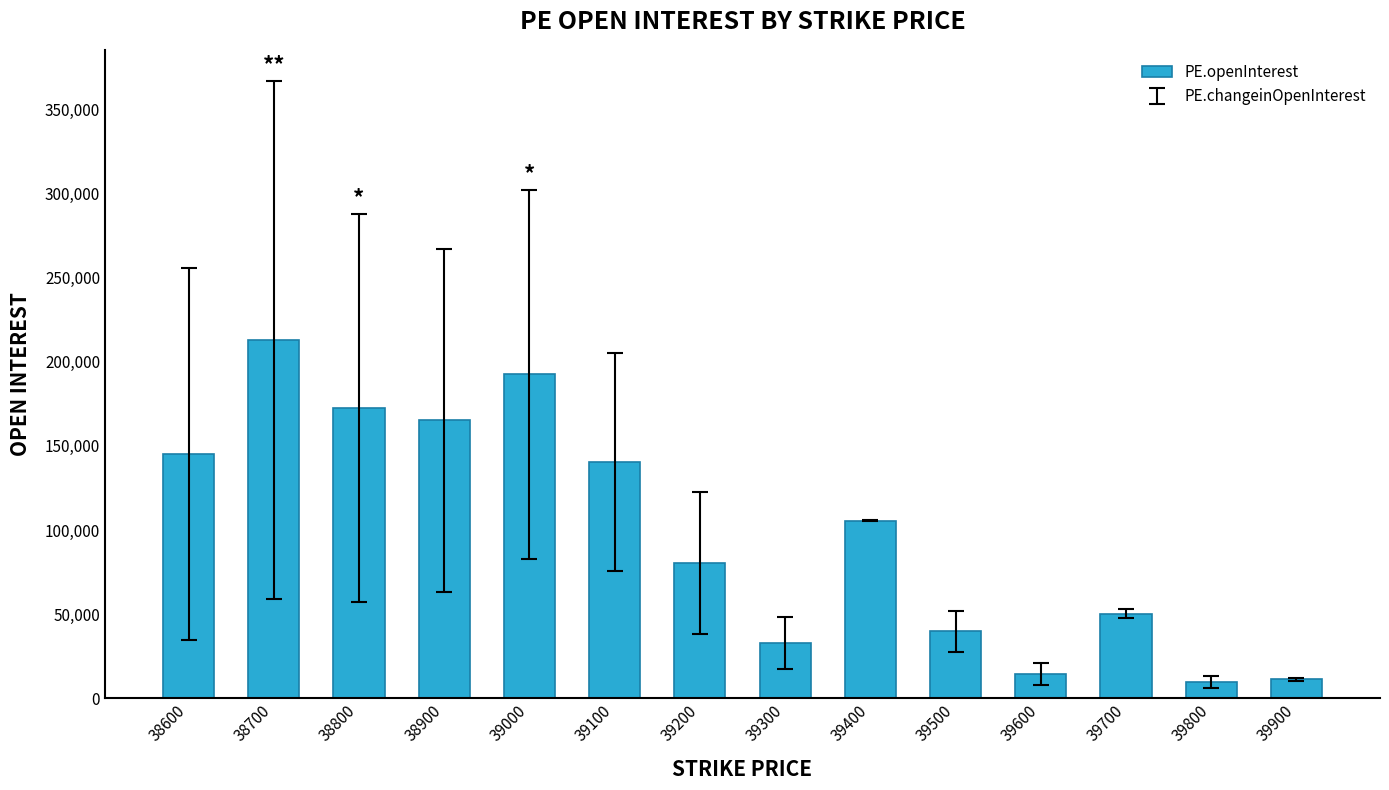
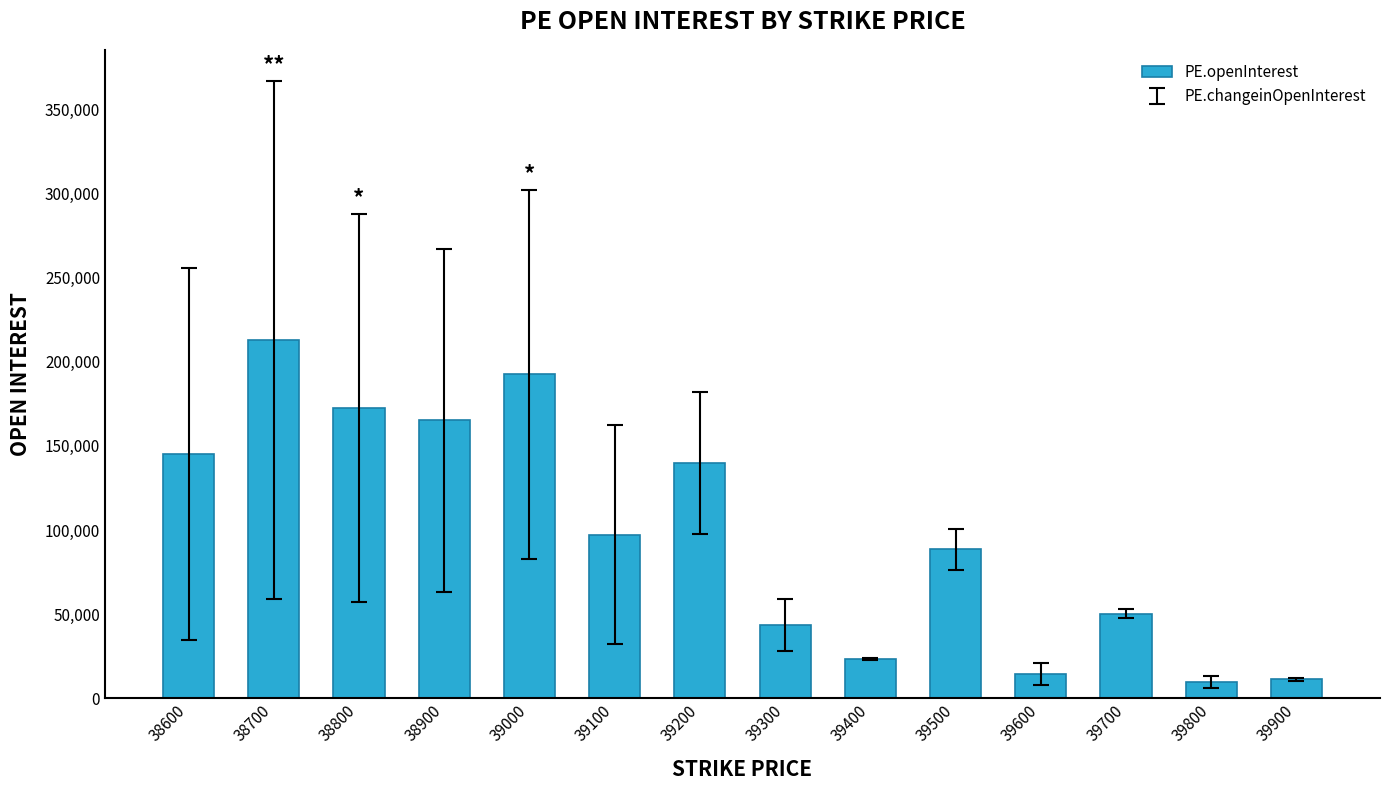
  {
    "PE.openInterest": {
      "38600": "145,000",
      "38700": "213,000",
      "38800": "173,000",
      "38900": "165,000",
      "39000": "193,000",
-     "39100": "140,000",
-     "39200": "80,000",
-     "39300": "33,000",
-     "39400": "106,000",
-     "39500": "40,000",
+     "39100": "97,000",
+     "39200": "140,000",
+     "39300": "43,000",
+     "39400": "23,000",
+     "39500": "88,000",
      "39600": "14,000",
      "39700": "50,000",
      "39800": "10,000",
      "39900": "11,000"
    }
  }
